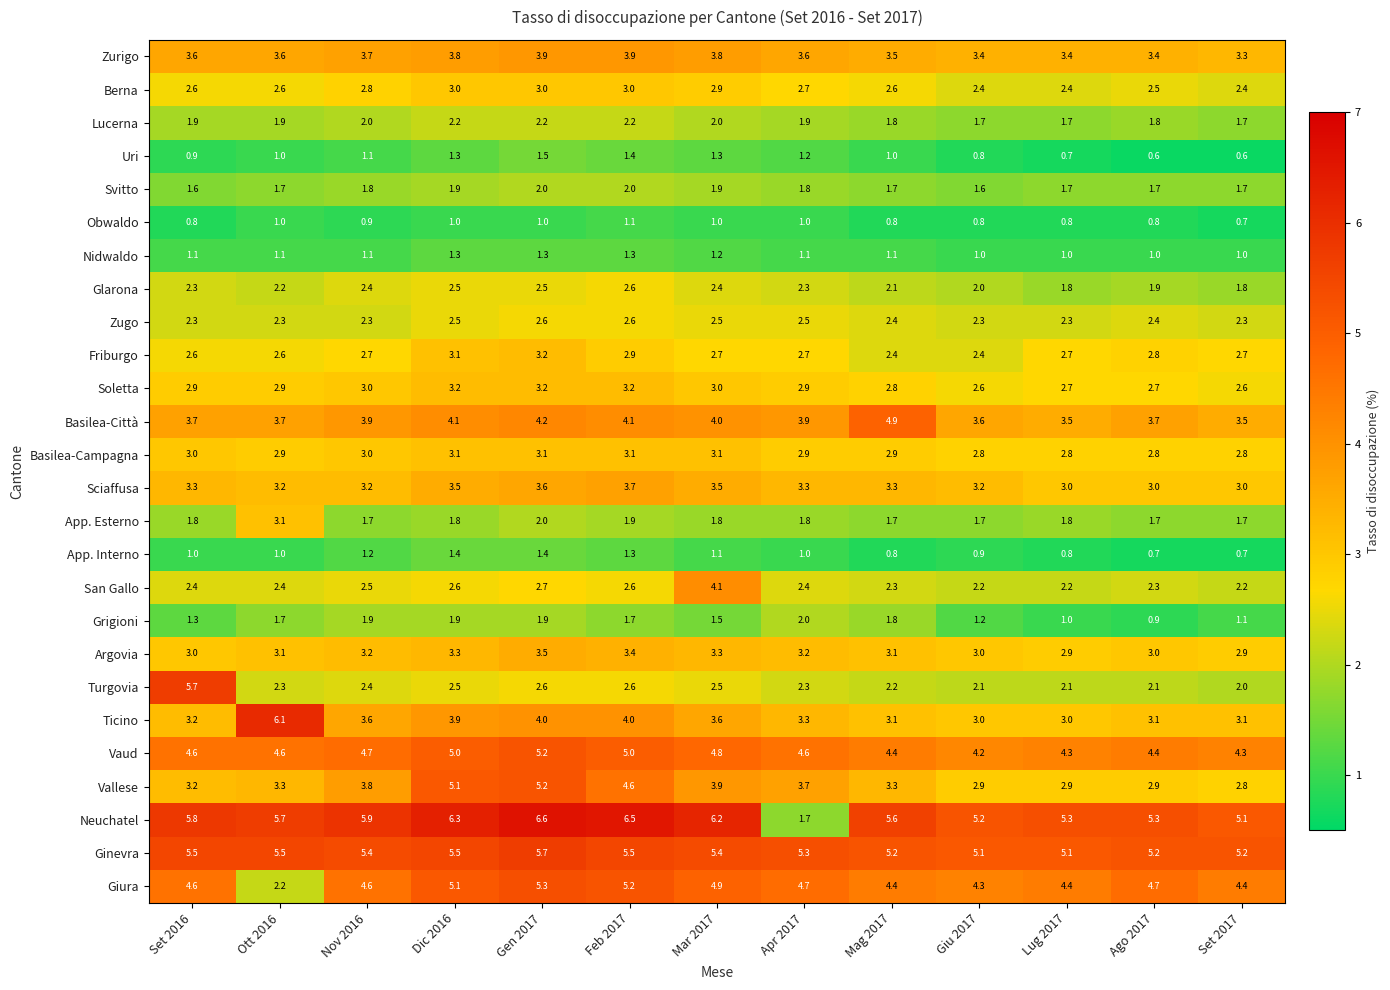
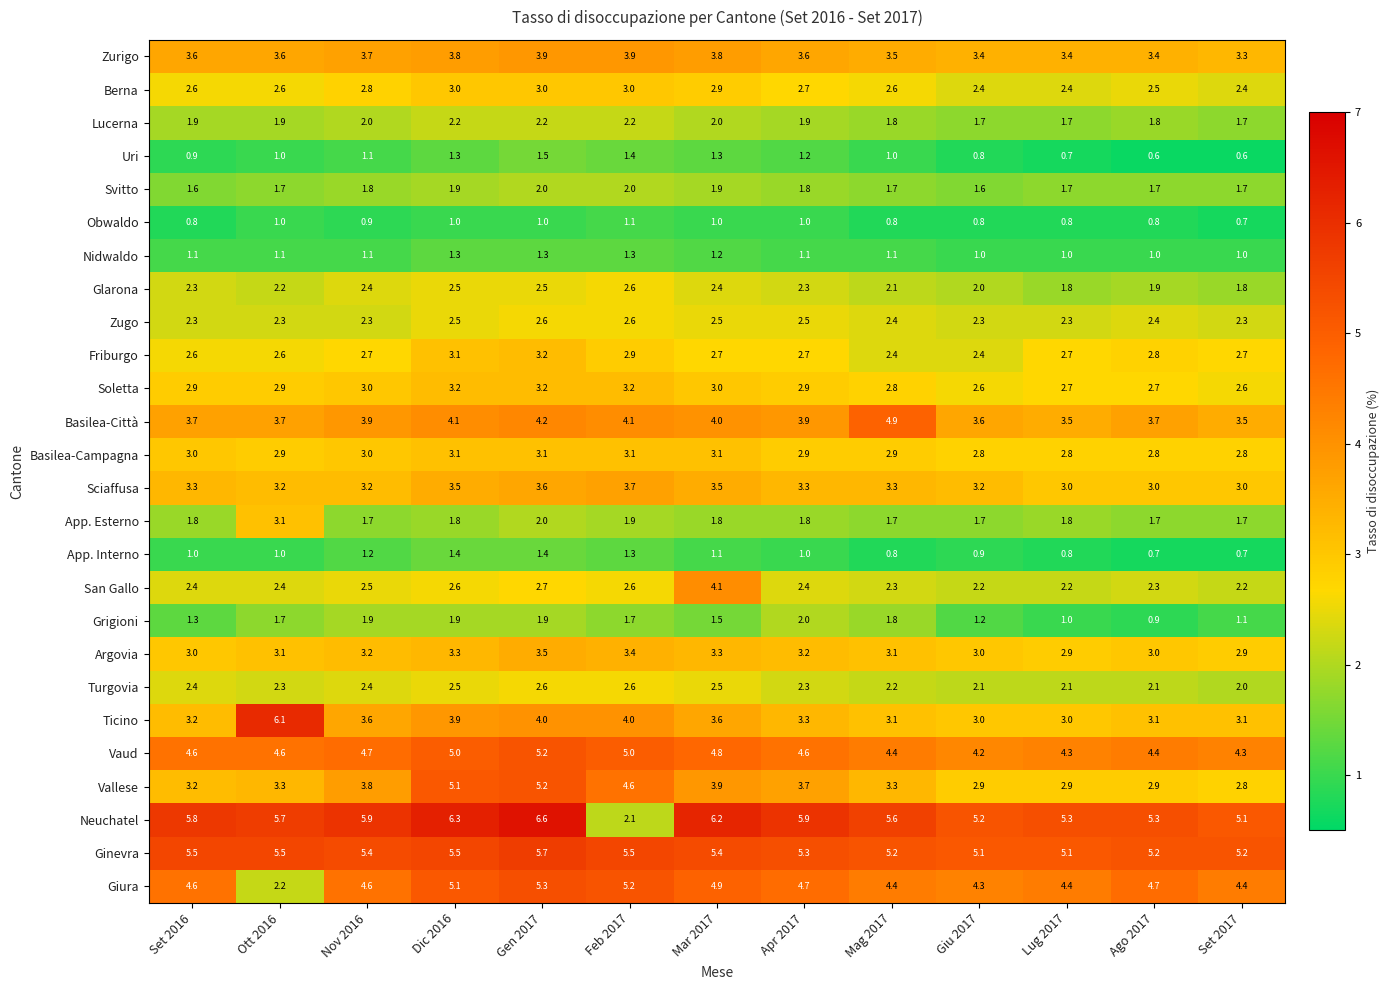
  {
    "Turgovia": {
-     "Set 2016": 5.7,
+     "Set 2016": 2.4,
      "Ott 2016": 2.3,
      "Nov 2016": 2.4,
      "Dic 2016": 2.5,
      "Gen 2017": 2.6,
      "Feb 2017": 2.6,
      "Mar 2017": 2.5,
      "Apr 2017": 2.3,
      "Mag 2017": 2.2,
      "Giu 2017": 2.1,
      "Lug 2017": 2.1,
      "Ago 2017": 2.1,
      "Set 2017": 2.0
    },
    "Neuchatel": {
      "Set 2016": 5.8,
      "Ott 2016": 5.7,
      "Nov 2016": 5.9,
      "Dic 2016": 6.3,
      "Gen 2017": 6.6,
-     "Feb 2017": 6.5,
+     "Feb 2017": 2.1,
      "Mar 2017": 6.2,
-     "Apr 2017": 1.7,
+     "Apr 2017": 5.9,
      "Mag 2017": 5.6,
      "Giu 2017": 5.2,
      "Lug 2017": 5.3,
      "Ago 2017": 5.3,
      "Set 2017": 5.1
    }
  }
